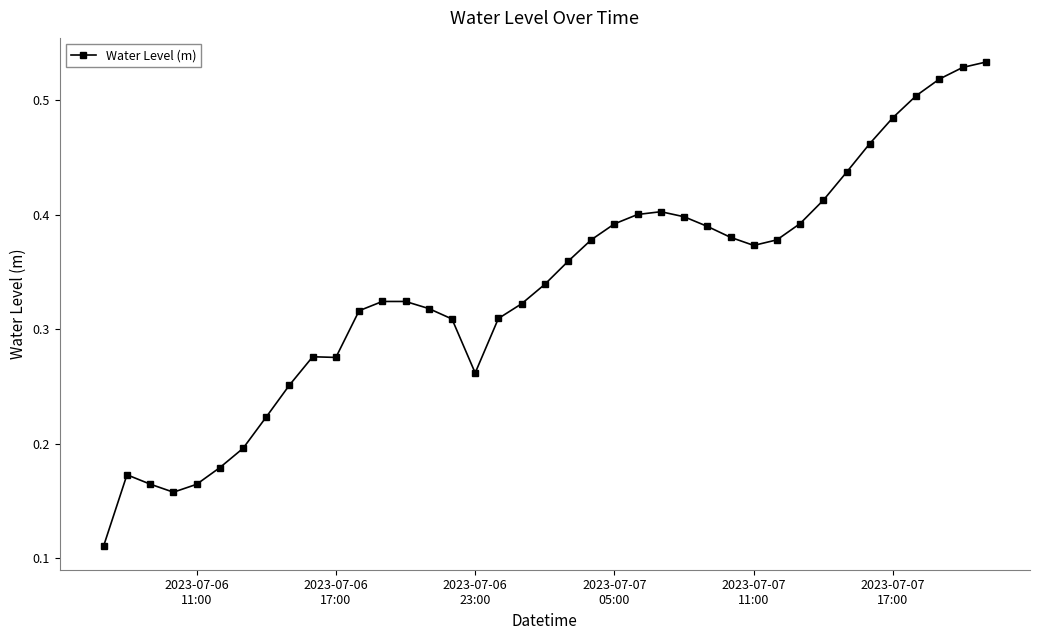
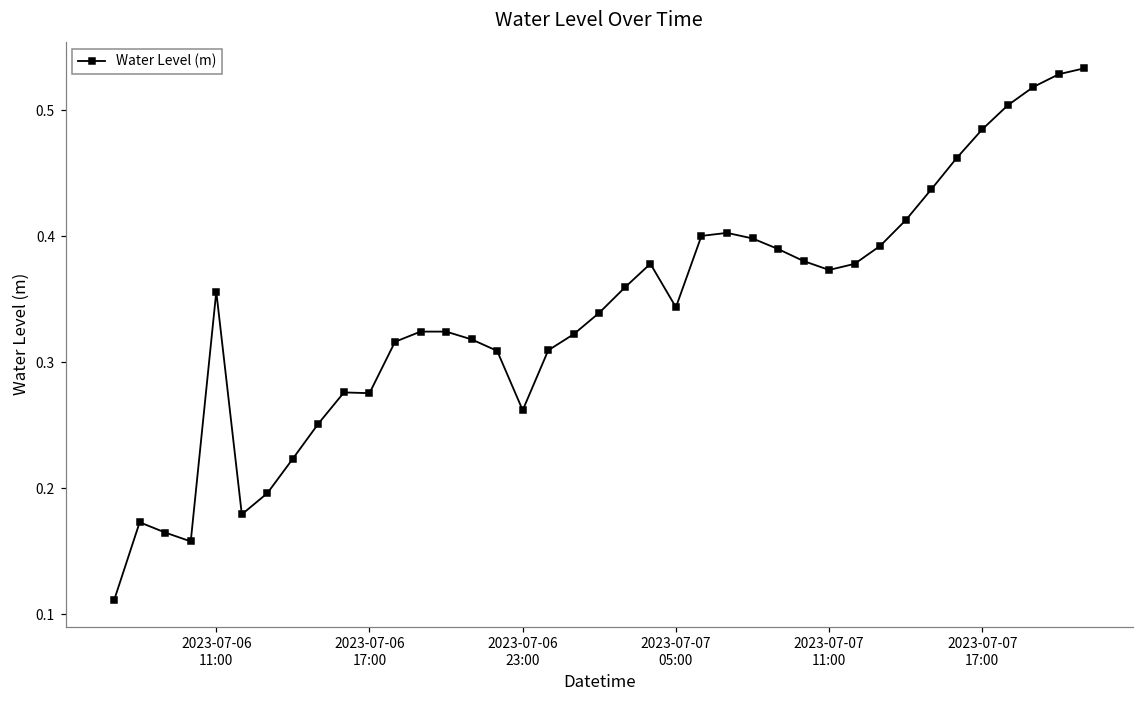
  {
-   "2023-07-06 11:00": 0.165,
+   "2023-07-06 11:00": 0.356,
    "2023-07-06 17:00": 0.275,
    "2023-07-06 23:00": 0.262,
-   "2023-07-07 05:00": 0.392,
+   "2023-07-07 05:00": 0.344,
    "2023-07-07 11:00": 0.373,
    "2023-07-07 17:00": 0.485
  }
